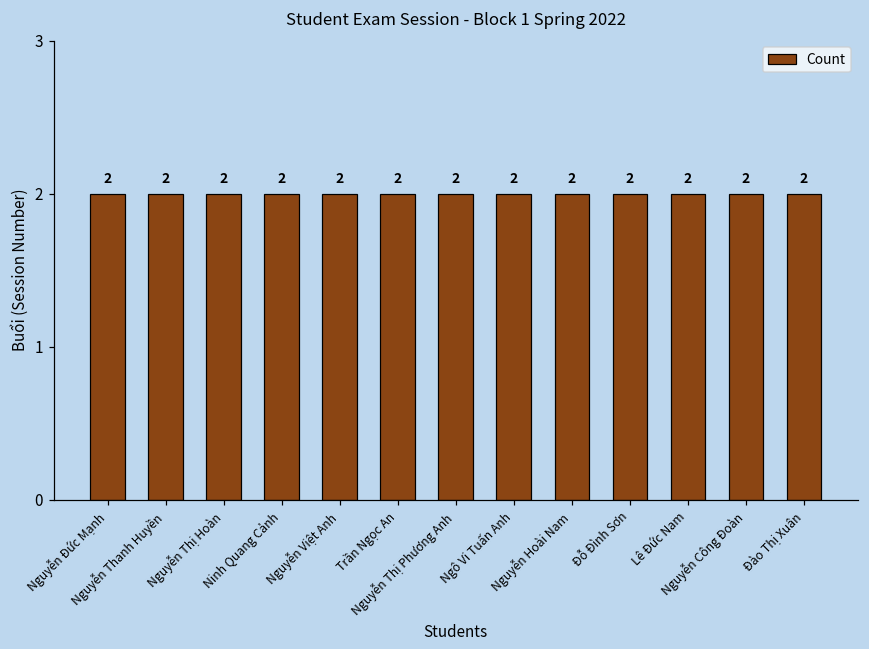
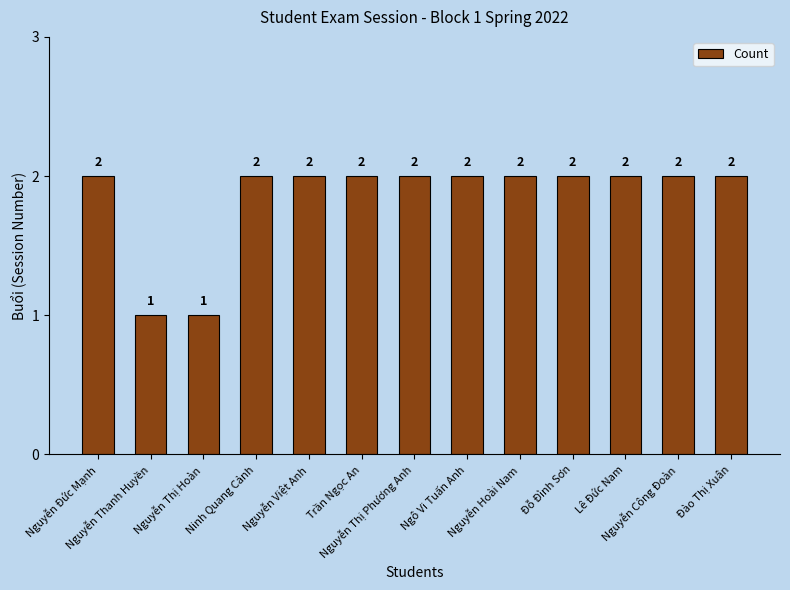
  {
    "Nguyễn Đức Mạnh": 2,
-   "Nguyễn Thanh Huyền": 2,
-   "Nguyễn Thị Hoàn": 2,
+   "Nguyễn Thanh Huyền": 1,
+   "Nguyễn Thị Hoàn": 1,
    "Ninh Quang Cảnh": 2,
    "Nguyễn Việt Anh": 2,
    "Trần Ngọc An": 2,
    "Nguyễn Thị Phương Anh": 2,
    "Ngô Vi Tuấn Anh": 2,
    "Nguyễn Hoài Nam": 2,
    "Đỗ Đình Sơn": 2,
    "Lê Đức Nam": 2,
    "Nguyễn Công Đoàn": 2,
    "Đào Thị Xuân": 2
  }
